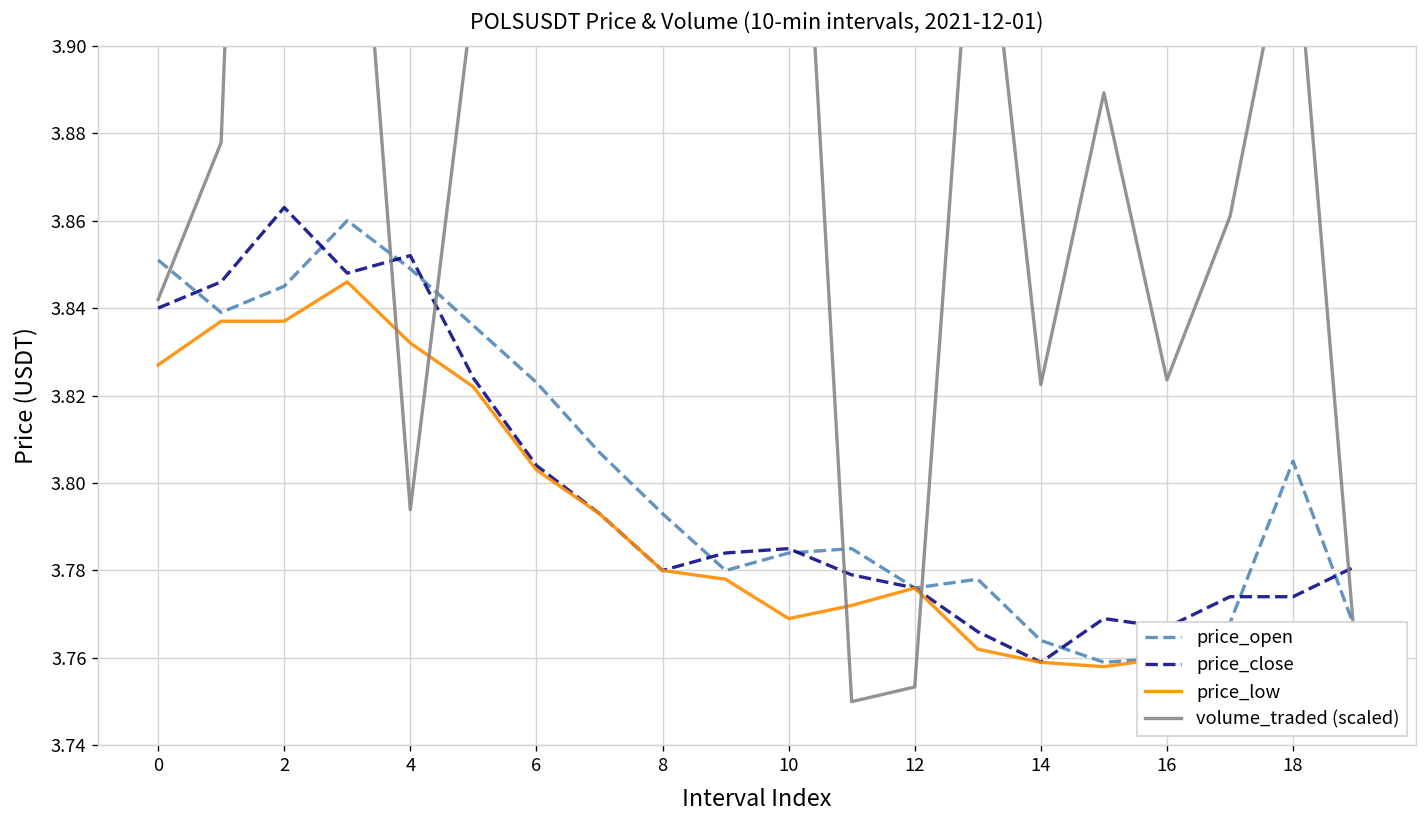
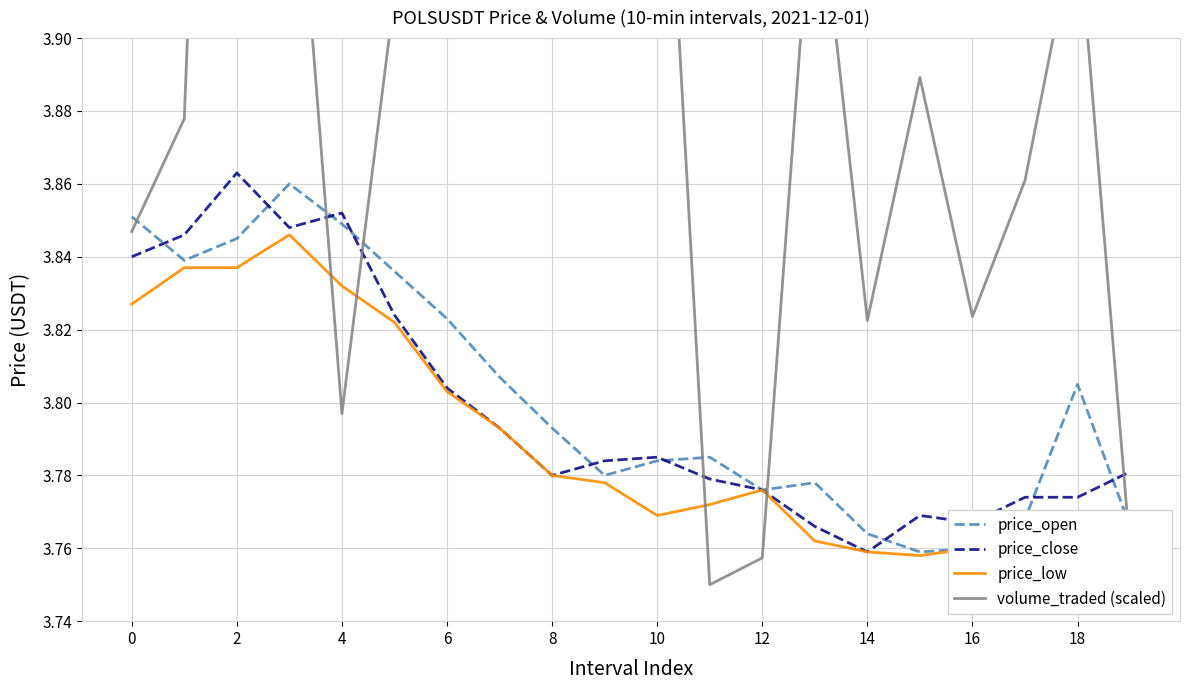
  {
    "price_open": {
      "0": 3.851,
      "2": 3.845,
      "4": 3.849,
      "6": 3.823,
      "8": 3.793,
      "10": 3.784,
      "14": 3.764,
      "18": 3.805
    },
    "price_close": {
      "0": 3.840,
      "2": 3.863,
      "4": 3.852,
      "6": 3.804,
      "10": 3.785,
      "18": 3.774
    },
    "price_low": {
      "0": 3.827,
      "2": 3.837,
      "4": 3.832,
      "6": 3.803,
      "10": 3.769
    },
    "volume_traded (scaled)": {
-     "0": 3.842,
-     "4": 3.794,
-     "12": 3.753,
+     "0": 3.847,
+     "4": 3.797,
+     "12": 3.757,
      "14": 3.823,
      "16": 3.824
    }
  }
